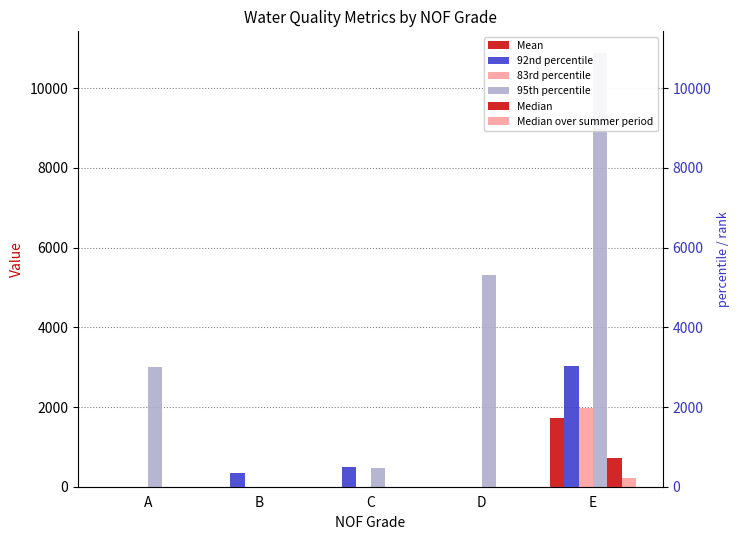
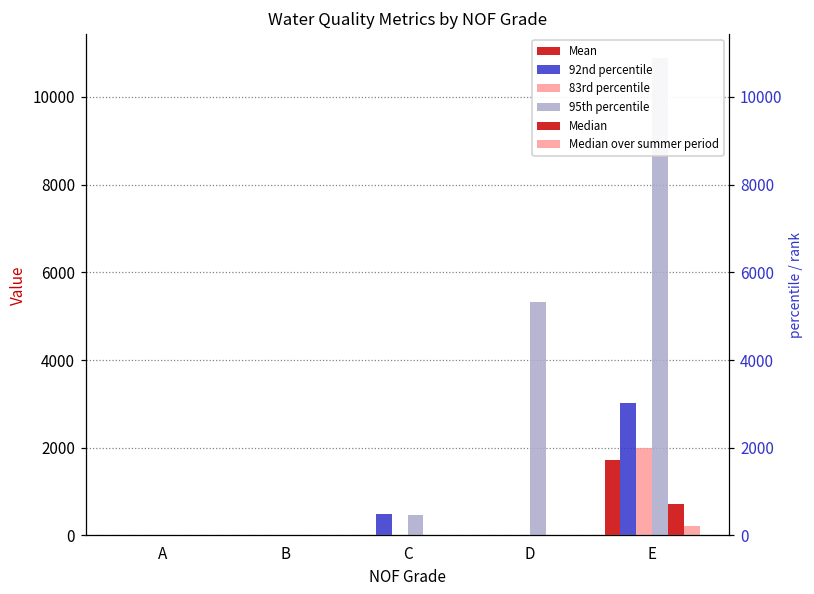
  {
    "92nd percentile": {
-     "B": 300,
+     "B": 0,
      "C": 500,
      "E": 3000
    },
    "95th percentile": {
-     "A": 3000,
+     "A": 0,
      "C": 500,
      "D": 5300
    }
  }
